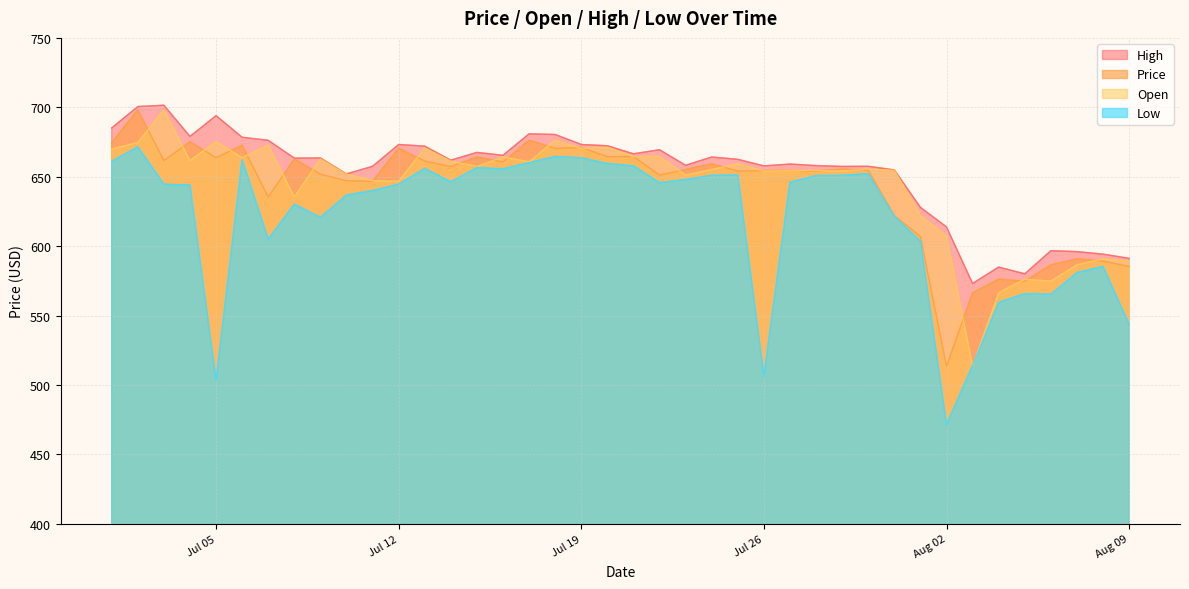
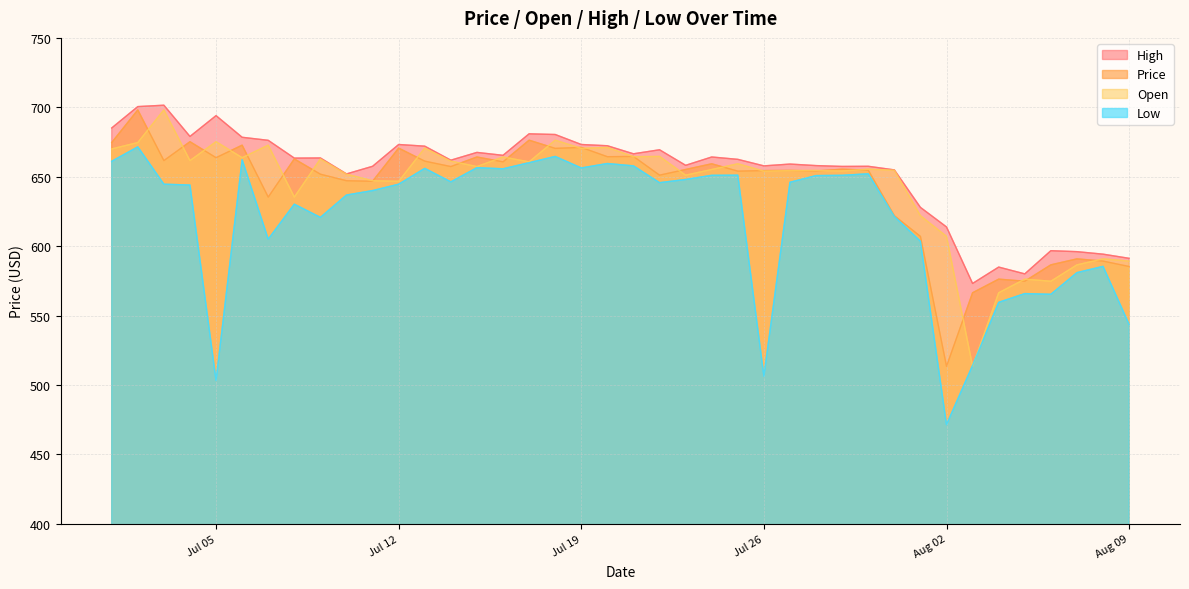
  {
    "High": {
      "Jul 05": 694,
      "Jul 12": 673,
      "Jul 19": 673,
      "Jul 26": 658,
      "Aug 02": 614,
      "Aug 09": 591
    },
    "Low": {
      "Jul 05": 503,
      "Jul 12": 645,
-     "Jul 19": 664,
+     "Jul 19": 656,
      "Jul 26": 506,
      "Aug 02": 471,
      "Aug 09": 544
    }
  }
